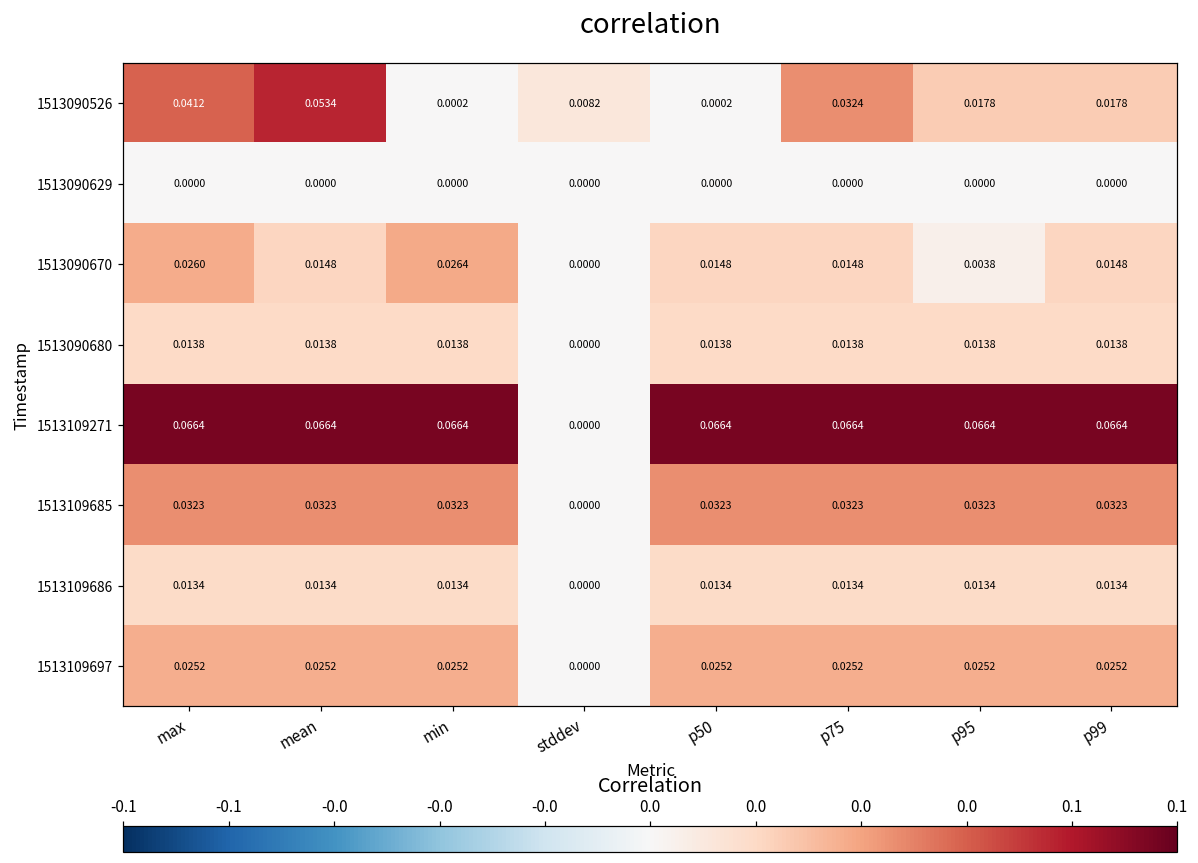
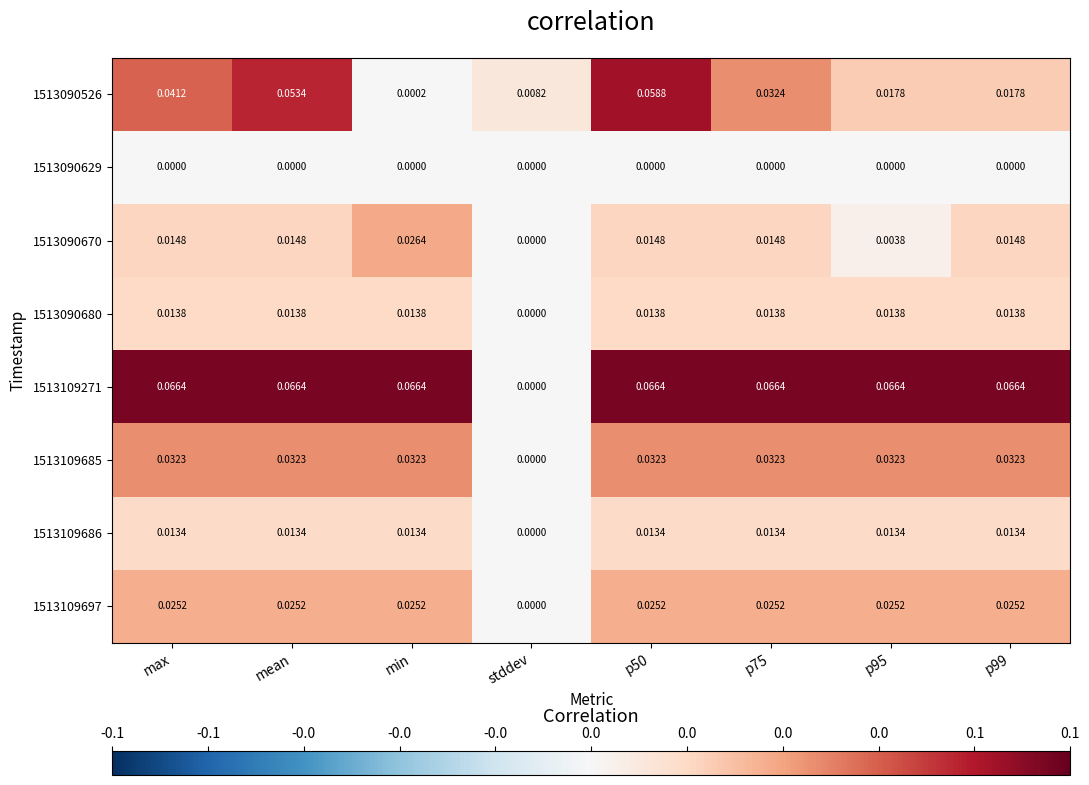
  {
    "1513090526": {
      "max": 0.0412,
      "mean": 0.0534,
      "min": 0.0002,
      "stddev": 0.0082,
-     "p50": 0.0002,
+     "p50": 0.0588,
      "p75": 0.0324,
      "p95": 0.0178,
      "p99": 0.0178
    },
    "1513090629": {
      "max": 0.0000,
      "mean": 0.0000,
      "min": 0.0000,
      "stddev": 0.0000,
      "p50": 0.0000,
      "p75": 0.0000,
      "p95": 0.0000,
      "p99": 0.0000
    },
    "1513090670": {
-     "max": 0.0260,
+     "max": 0.0148,
      "mean": 0.0148,
      "min": 0.0264,
      "stddev": 0.0000,
      "p50": 0.0148,
      "p75": 0.0148,
      "p95": 0.0038,
      "p99": 0.0148
    },
    "1513090680": {
      "max": 0.0138,
      "mean": 0.0138,
      "min": 0.0138,
      "stddev": 0.0000,
      "p50": 0.0138,
      "p75": 0.0138,
      "p95": 0.0138,
      "p99": 0.0138
    },
    "1513109271": {
      "max": 0.0664,
      "mean": 0.0664,
      "min": 0.0664,
      "stddev": 0.0000,
      "p50": 0.0664,
      "p75": 0.0664,
      "p95": 0.0664,
      "p99": 0.0664
    },
    "1513109685": {
      "max": 0.0323,
      "mean": 0.0323,
      "min": 0.0323,
      "stddev": 0.0000,
      "p50": 0.0323,
      "p75": 0.0323,
      "p95": 0.0323,
      "p99": 0.0323
    },
    "1513109686": {
      "max": 0.0134,
      "mean": 0.0134,
      "min": 0.0134,
      "stddev": 0.0000,
      "p50": 0.0134,
      "p75": 0.0134,
      "p95": 0.0134,
      "p99": 0.0134
    },
    "1513109697": {
      "max": 0.0252,
      "mean": 0.0252,
      "min": 0.0252,
      "stddev": 0.0000,
      "p50": 0.0252,
      "p75": 0.0252,
      "p95": 0.0252,
      "p99": 0.0252
    }
  }
